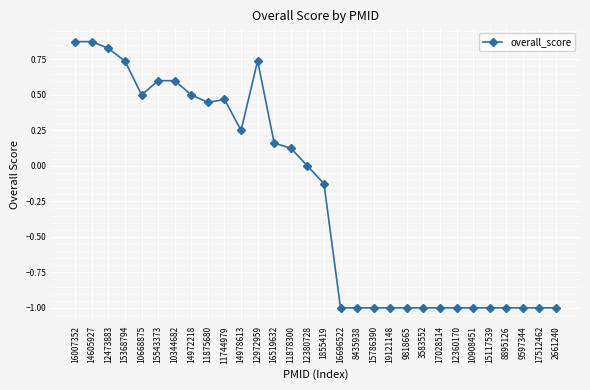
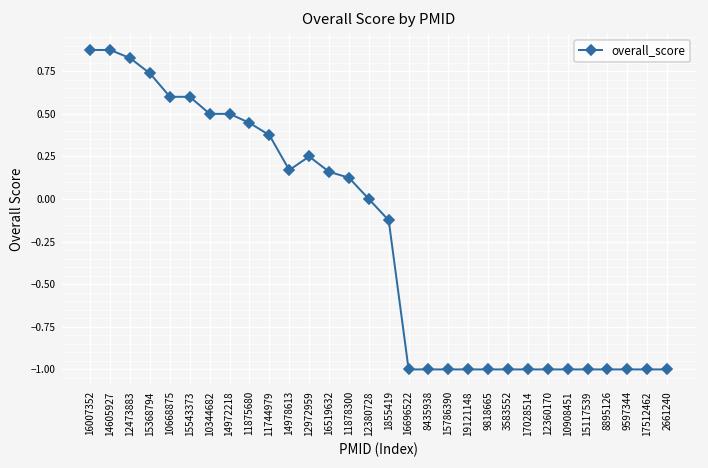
  {
    "16007352": 0.88,
    "14605927": 0.88,
    "12473883": 0.83,
    "15368794": 0.74,
-   "10668875": 0.5,
+   "10668875": 0.6,
    "15543373": 0.60,
-   "10344682": 0.6,
+   "10344682": 0.5,
    "14972218": 0.50,
    "11875680": 0.45,
-   "11744979": 0.47,
-   "14978613": 0.25,
-   "12972959": 0.74,
+   "11744979": 0.38,
+   "14978613": 0.17,
+   "12972959": 0.25,
    "16519632": 0.16,
    "11878300": 0.13,
    "12380728": 0.00,
    "1855419": -0.13,
    "16696522": -1.00,
    "8435938": -1.00,
    "15786390": -1.00,
    "19121148": -1.00,
    "9818665": -1.00,
    "3583552": -1.00,
    "17028514": -1.00,
    "12360170": -1.00,
    "10908451": -1.00,
    "15117539": -1.00,
    "8895126": -1.00,
    "9597344": -1.00,
    "17512462": -1.00,
    "2661240": -1.00
  }
